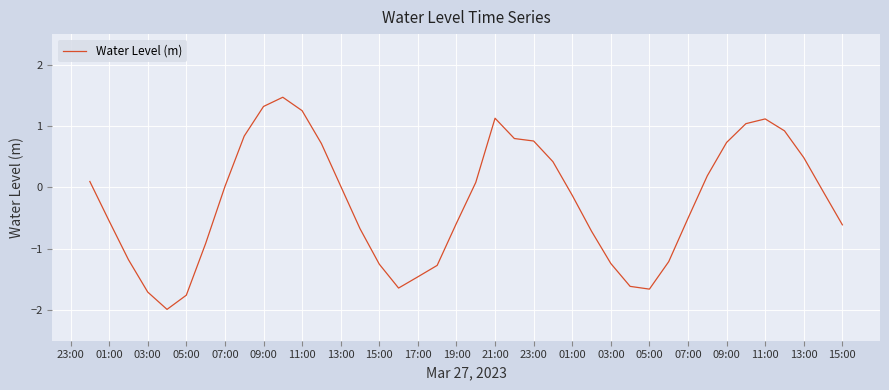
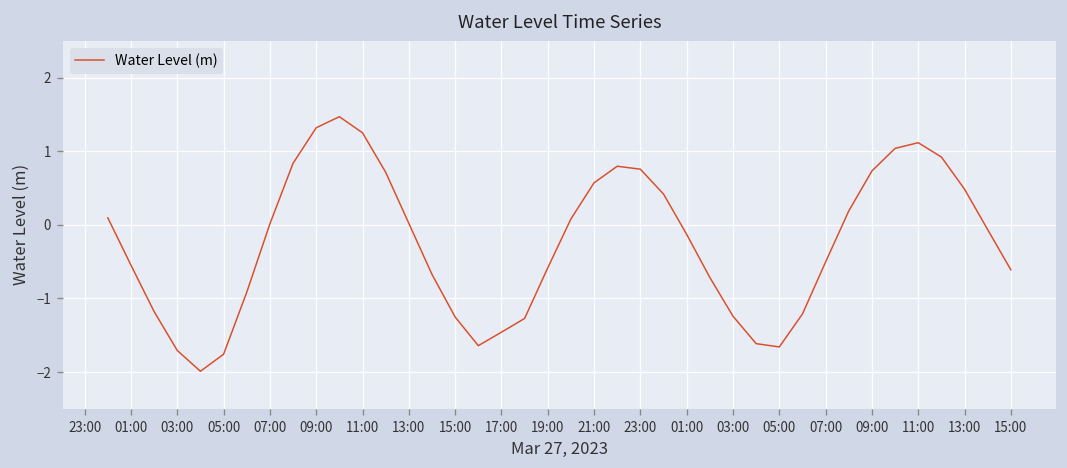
  {
    "17:00": -1.5,
    "19:00": -0.6,
-   "21:00": 1.1,
+   "21:00": 0.6,
    "23:00": 0.8
  }
